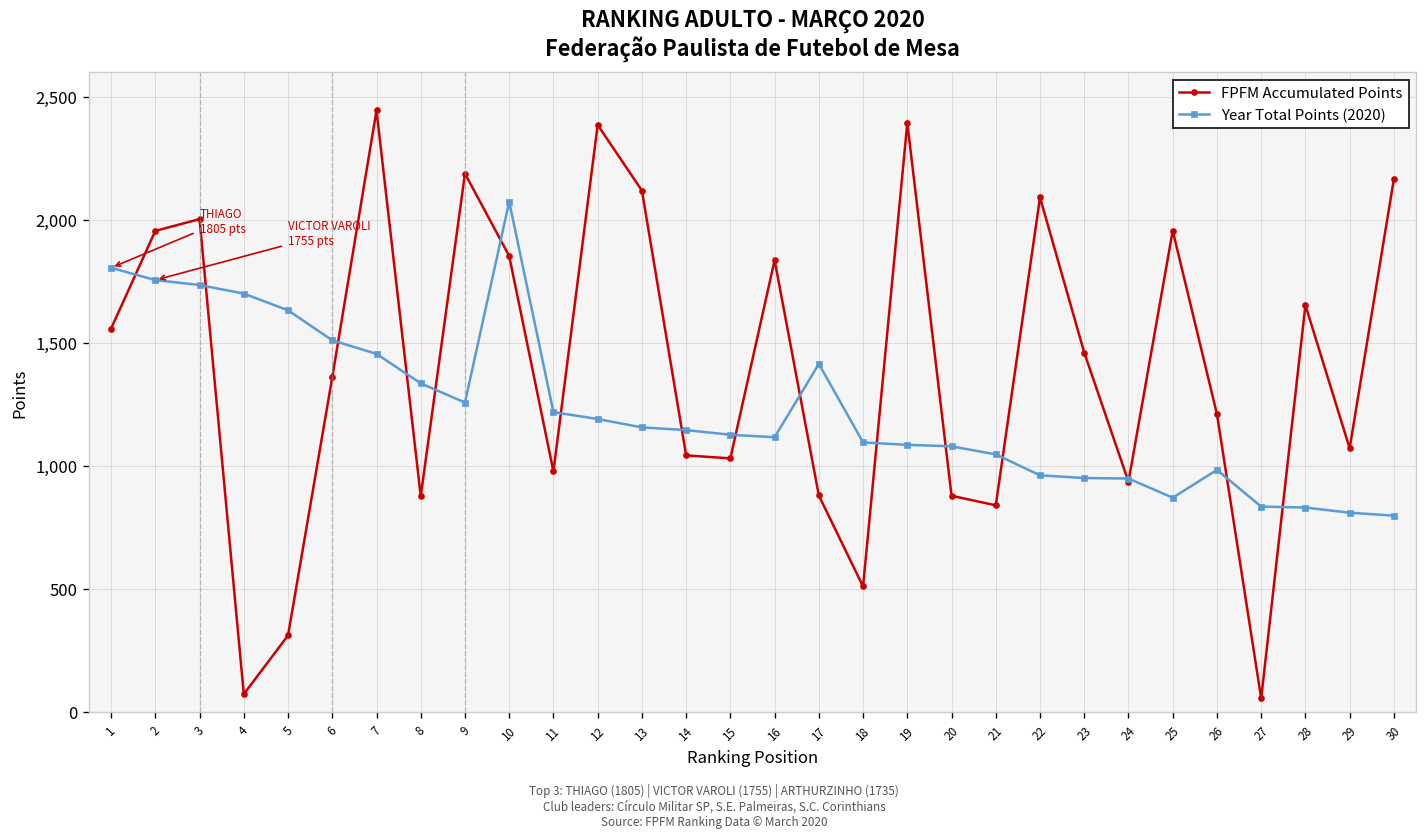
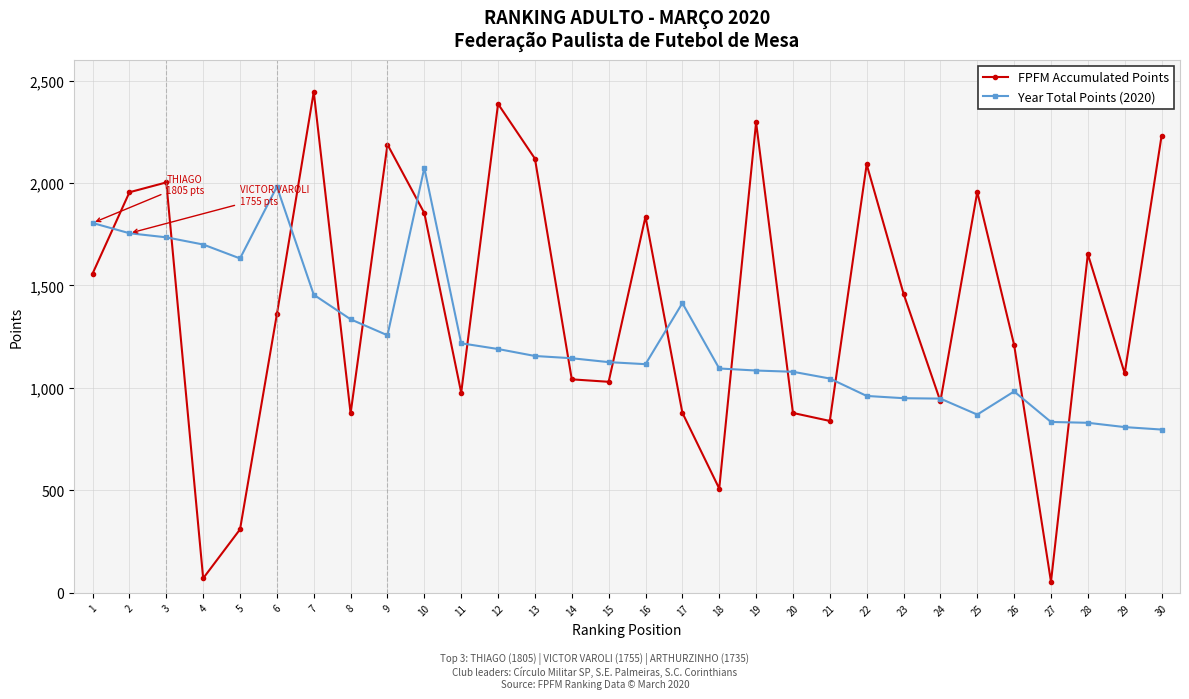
  {
    "FPFM Accumulated Points": {
      "1": "1,560",
      "4": "70",
      "5": "310",
      "6": "1,360",
      "7": "2,450",
      "8": "880",
      "9": "2,190",
      "10": "1,850",
      "11": "980",
      "12": "2,390",
      "13": "2,120",
      "14": "1,040",
      "15": "1,030",
      "16": "1,840",
      "17": "880",
      "18": "510",
-     "19": "2,390",
+     "19": "2,300",
      "20": "880",
      "21": "840",
      "22": "2,090",
      "23": "1,460",
      "24": "940",
      "25": "1,960",
      "26": "1,210",
      "27": "50",
      "28": "1,650",
      "29": "1,070",
-     "30": "2,170"
+     "30": "2,230"
    },
    "Year Total Points (2020)": {
      "1": "1,810",
      "2": "1,760",
      "3": "1,740",
      "4": "1,700",
      "5": "1,630",
-     "6": "1,510",
+     "6": "1,980",
      "7": "1,460",
      "8": "1,340",
      "9": "1,260",
      "10": "2,070",
      "11": "1,220",
      "12": "1,190",
      "13": "1,160",
      "14": "1,150",
      "15": "1,130",
      "16": "1,120",
      "17": "1,410",
      "18": "1,100",
      "19": "1,090",
      "20": "1,080",
      "21": "1,050",
      "22": "960",
      "23": "950",
      "24": "950",
      "25": "870",
      "26": "980",
      "27": "830",
      "28": "830",
      "29": "810",
      "30": "800"
    }
  }
